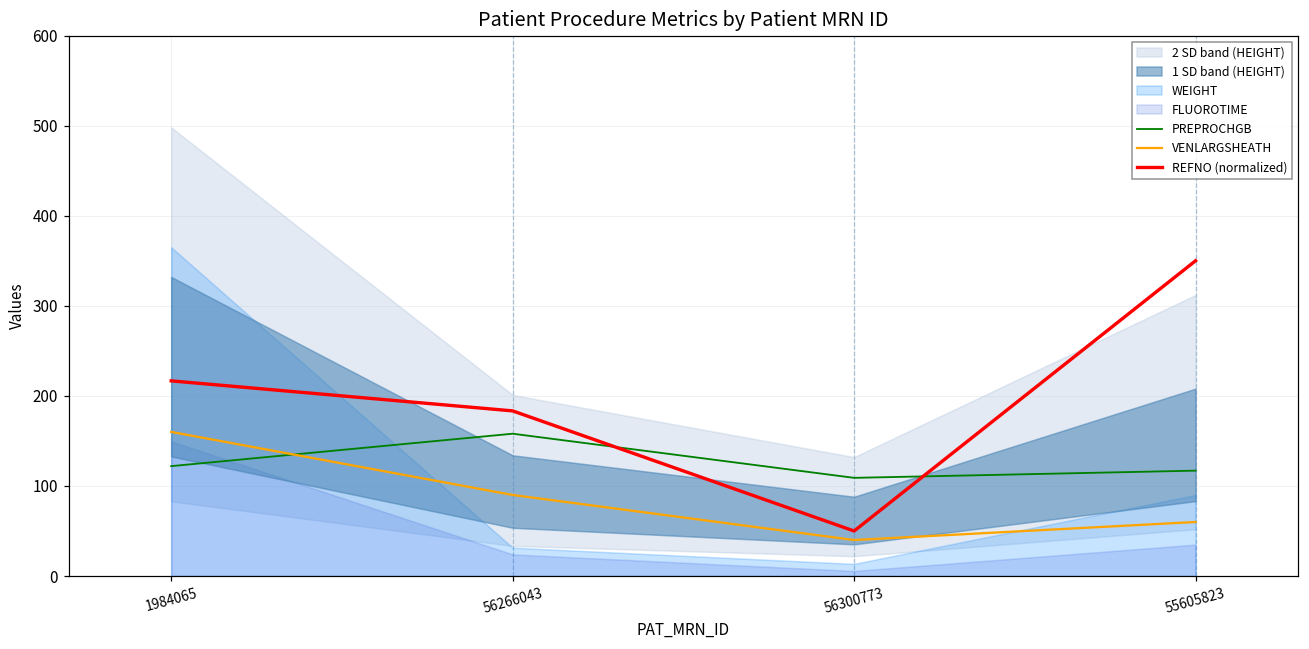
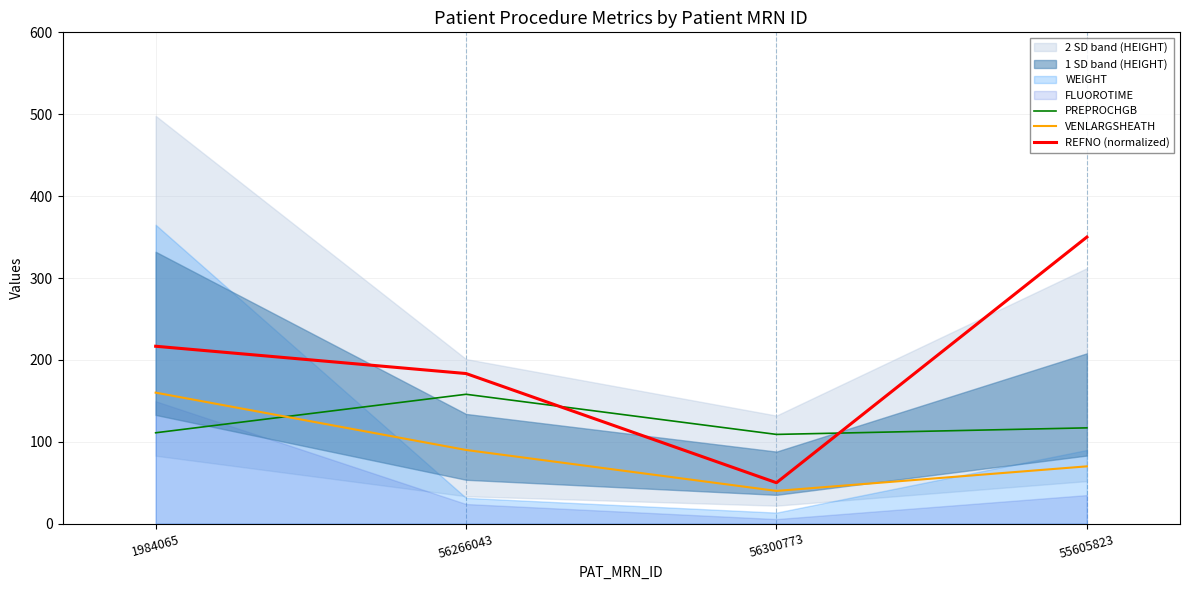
  {
    "PREPROCHGB": {
-     "1984065": 120,
+     "1984065": 110,
      "56266043": 160,
      "56300773": 110,
      "55605823": 120
    },
    "VENLARGSHEATH": {
      "1984065": 160,
      "56266043": 90,
      "56300773": 40,
-     "55605823": 60
+     "55605823": 70
    },
    "REFNO (normalized)": {
      "1984065": 220,
      "56266043": 180,
      "56300773": 50,
      "55605823": 350
    }
  }
